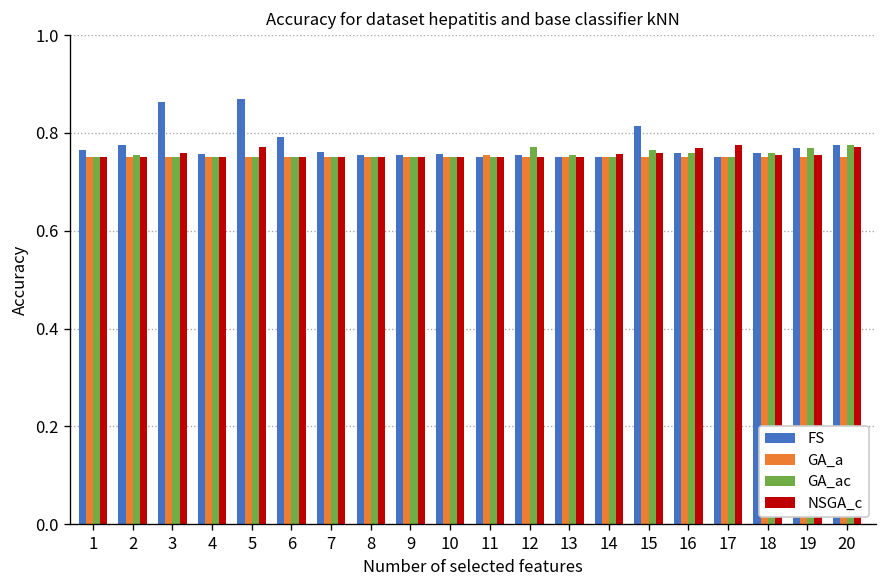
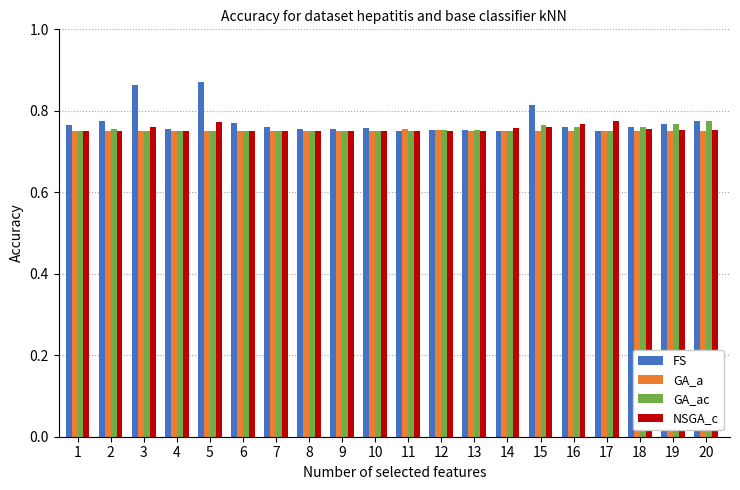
  {
    "FS": {
      "1": 0.76,
      "2": 0.78,
      "3": 0.86,
      "4": 0.76,
      "5": 0.87,
-     "6": 0.79,
+     "6": 0.77,
      "7": 0.76,
      "8": 0.76,
      "9": 0.76,
      "10": 0.76,
      "11": 0.75,
      "12": 0.75,
      "13": 0.75,
      "14": 0.75,
      "15": 0.81,
      "16": 0.76,
      "17": 0.75,
      "18": 0.76,
      "19": 0.77,
      "20": 0.77
    },
    "GA_a": {
      "1": 0.75,
      "2": 0.75,
      "3": 0.75,
      "4": 0.75,
      "5": 0.75,
      "6": 0.75,
      "7": 0.75,
      "8": 0.75,
      "9": 0.75,
      "10": 0.75,
      "11": 0.76,
      "12": 0.75,
      "13": 0.75,
      "14": 0.75,
      "15": 0.75,
      "16": 0.75,
      "17": 0.75,
      "18": 0.75,
      "19": 0.75,
      "20": 0.75
    },
    "GA_ac": {
      "1": 0.75,
      "2": 0.76,
      "3": 0.75,
      "4": 0.75,
      "5": 0.75,
      "6": 0.75,
      "7": 0.75,
      "8": 0.75,
      "9": 0.75,
      "10": 0.75,
      "11": 0.75,
-     "12": 0.77,
+     "12": 0.75,
      "13": 0.75,
      "14": 0.75,
      "15": 0.76,
      "16": 0.76,
      "17": 0.75,
      "18": 0.76,
      "19": 0.77,
      "20": 0.77
    },
    "NSGA_c": {
      "1": 0.75,
      "2": 0.75,
      "3": 0.76,
      "4": 0.75,
      "5": 0.77,
      "6": 0.75,
      "7": 0.75,
      "8": 0.75,
      "9": 0.75,
      "10": 0.75,
      "11": 0.75,
      "12": 0.75,
      "13": 0.75,
      "14": 0.76,
      "15": 0.76,
      "16": 0.77,
      "17": 0.77,
      "18": 0.76,
      "19": 0.75,
-     "20": 0.77
+     "20": 0.75
    }
  }
